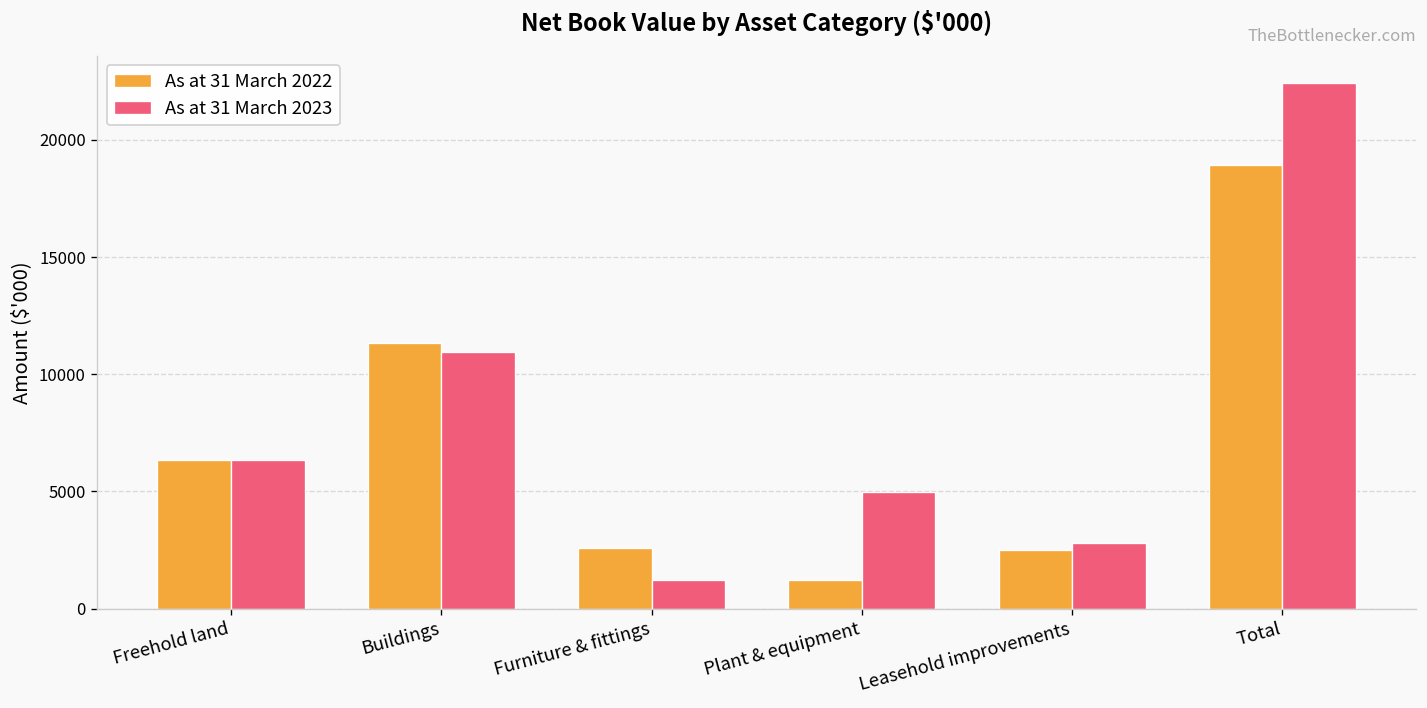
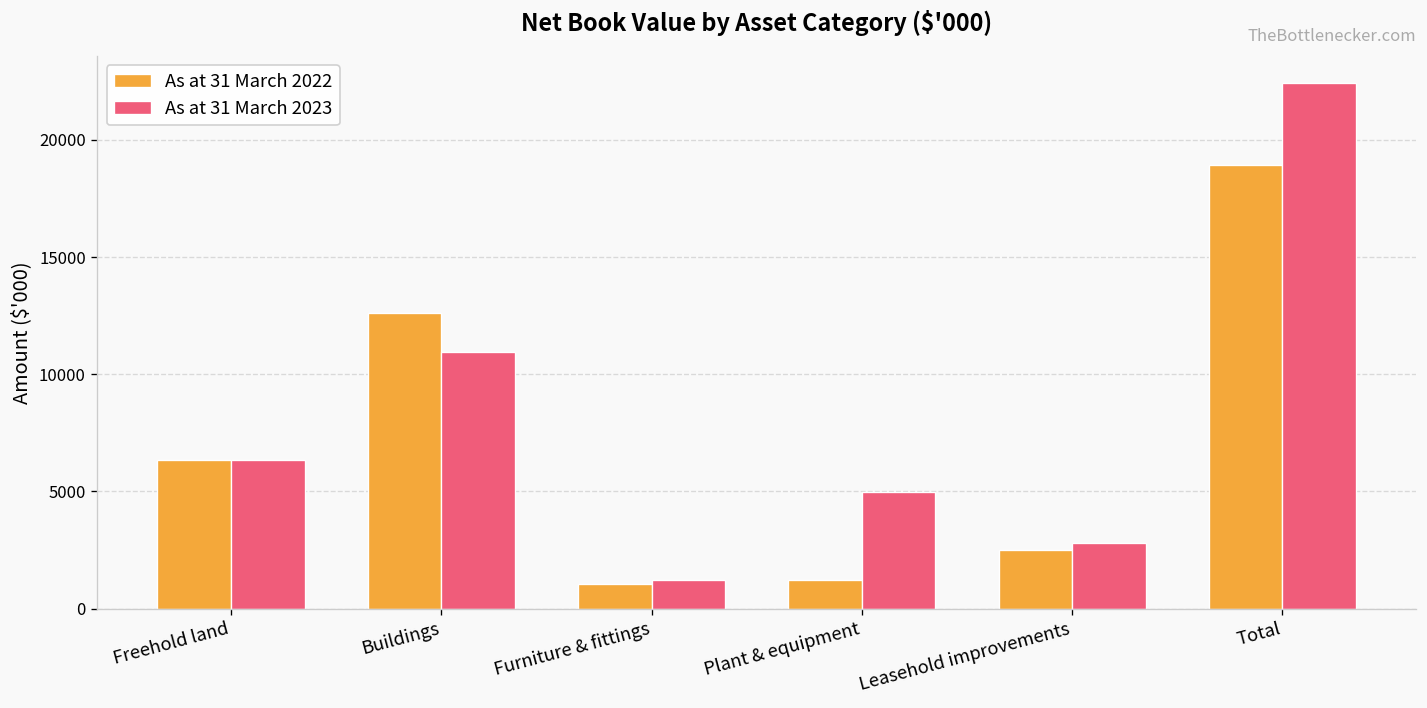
  {
    "As at 31 March 2022": {
      "Freehold land": 6400,
-     "Buildings": 11300,
-     "Furniture & fittings": 2600,
+     "Buildings": 12600,
+     "Furniture & fittings": 1100,
      "Plant & equipment": 1200,
      "Leasehold improvements": 2500,
      "Total": 18900
    },
    "As at 31 March 2023": {
      "Freehold land": 6400,
      "Buildings": 11000,
      "Furniture & fittings": 1200,
      "Plant & equipment": 5000,
      "Leasehold improvements": 2800,
      "Total": 22500
    }
  }
